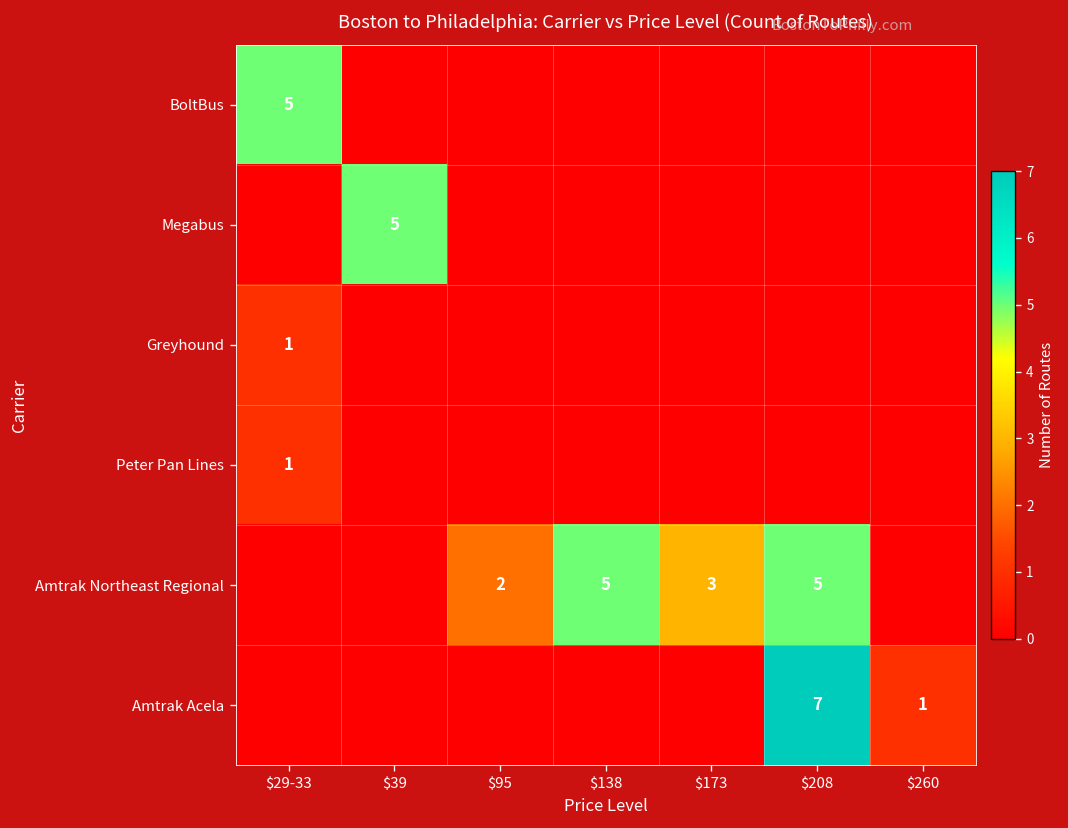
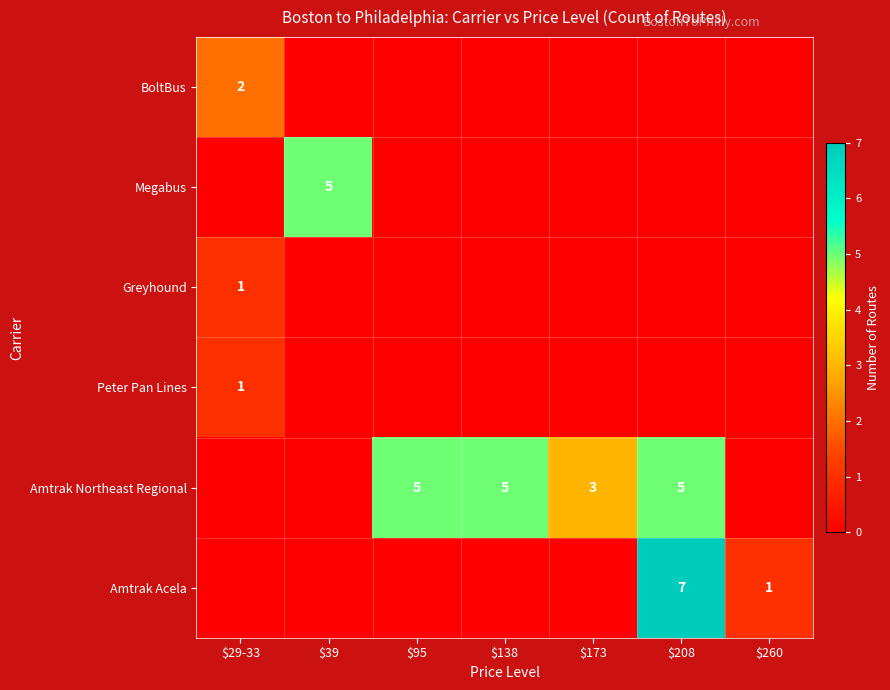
  {
    "BoltBus": {
-     "$29-33": 5
+     "$29-33": 2
    },
    "Megabus": {
      "$39": 5
    },
    "Greyhound": {
      "$29-33": 1
    },
    "Peter Pan Lines": {
      "$29-33": 1
    },
    "Amtrak Northeast Regional": {
-     "$95": 2,
+     "$95": 5,
      "$138": 5,
      "$173": 3,
      "$208": 5
    },
    "Amtrak Acela": {
      "$208": 7,
      "$260": 1
    }
  }
